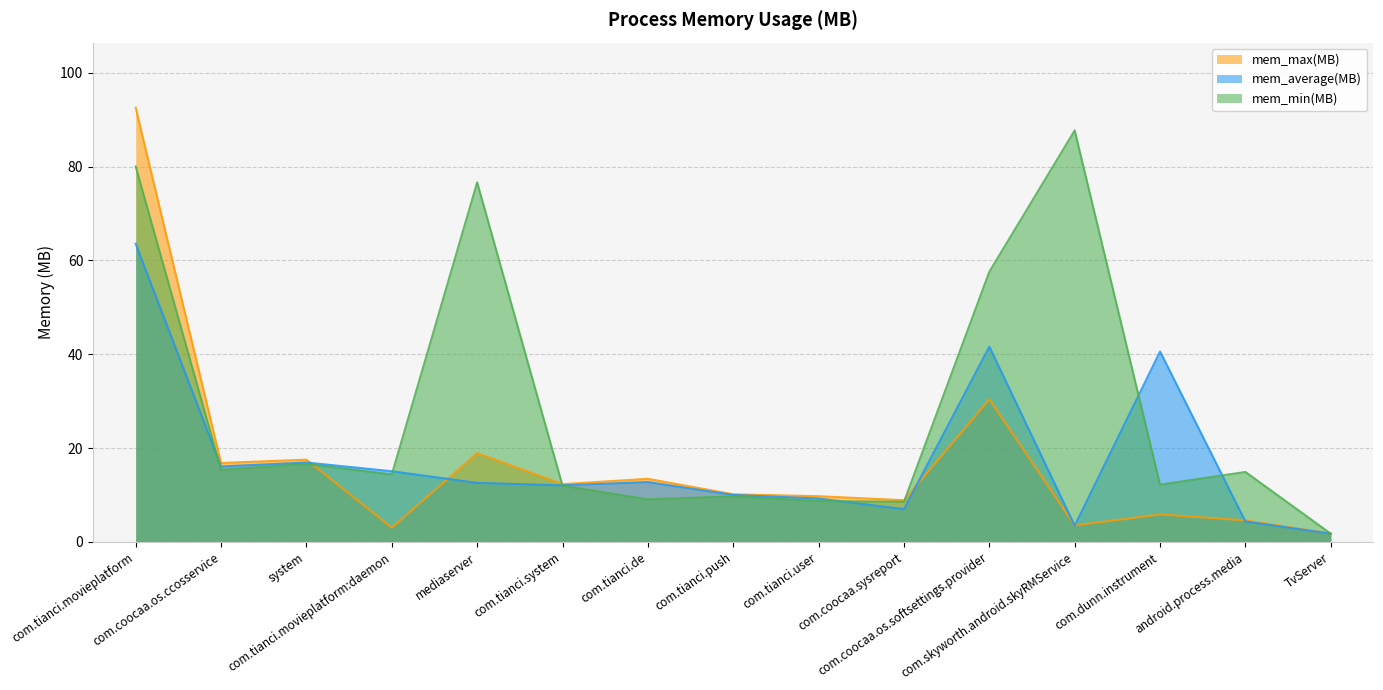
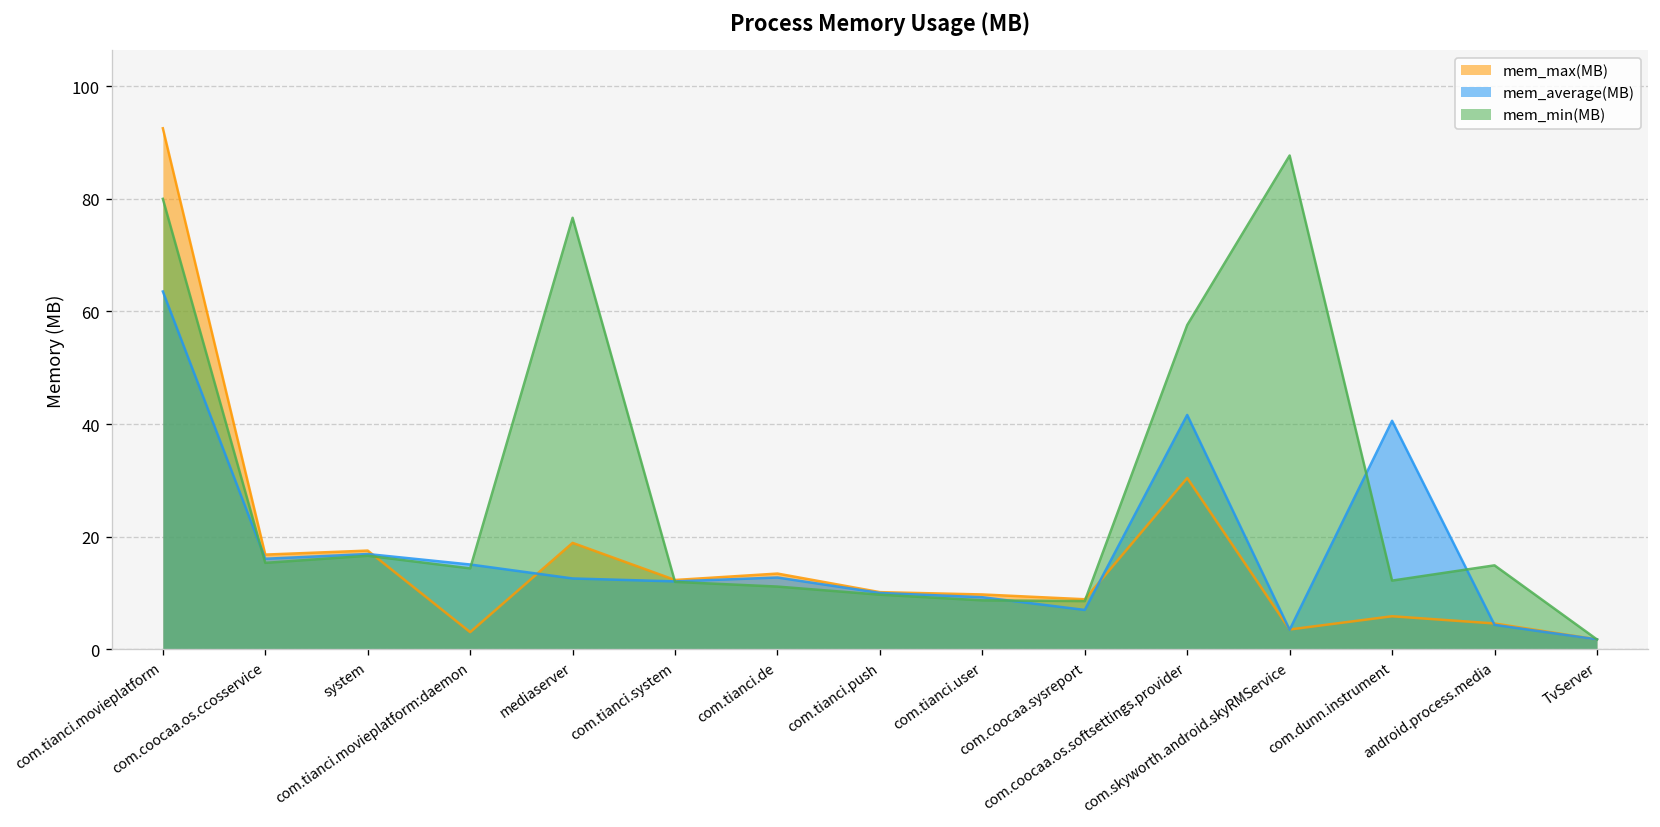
  {
    "mem_max(MB)": {
      "com.tianci.movieplatform": 93,
      "com.coocaa.os.ccosservice": 17,
      "system": 18,
      "com.tianci.movieplatform:daemon": 3,
      "mediaserver": 19,
      "com.tianci.de": 13,
      "com.coocaa.os.softsettings.provider": 30,
      "com.dunn.instrument": 6
    },
    "mem_average(MB)": {
      "com.tianci.movieplatform": 64,
      "com.coocaa.os.ccosservice": 16,
      "com.tianci.movieplatform:daemon": 15,
      "mediaserver": 13,
      "com.tianci.de": 13,
      "com.coocaa.sysreport": 7,
      "com.coocaa.os.softsettings.provider": 42,
      "com.dunn.instrument": 41
    },
    "mem_min(MB)": {
      "com.tianci.movieplatform": 80,
      "com.coocaa.os.ccosservice": 15,
      "com.tianci.movieplatform:daemon": 14,
      "mediaserver": 77,
-     "com.tianci.de": 9,
+     "com.tianci.de": 11,
      "com.tianci.user": 9,
      "com.coocaa.os.softsettings.provider": 58,
      "com.skyworth.android.skyRMService": 88,
      "com.dunn.instrument": 12,
      "android.process.media": 15
    }
  }
